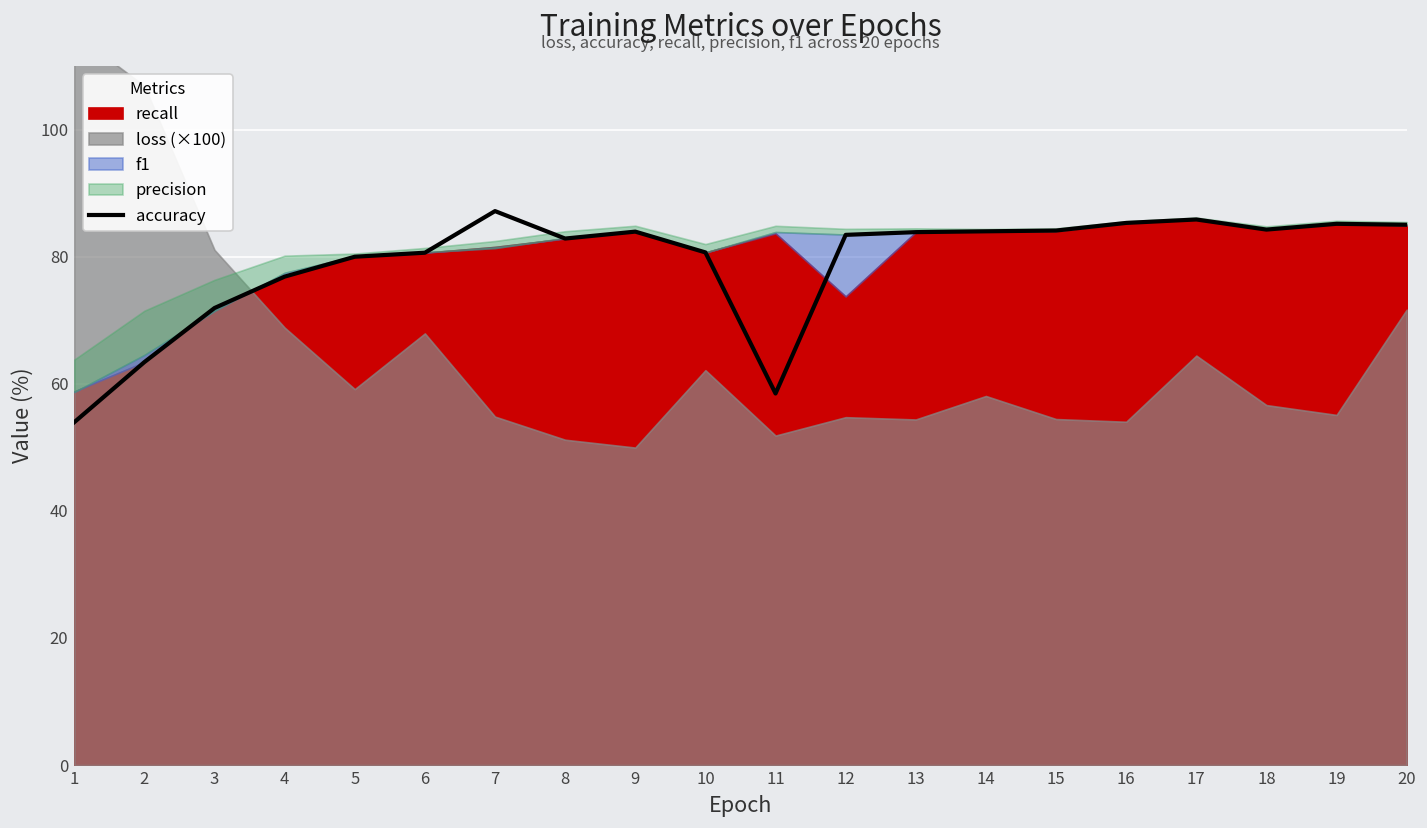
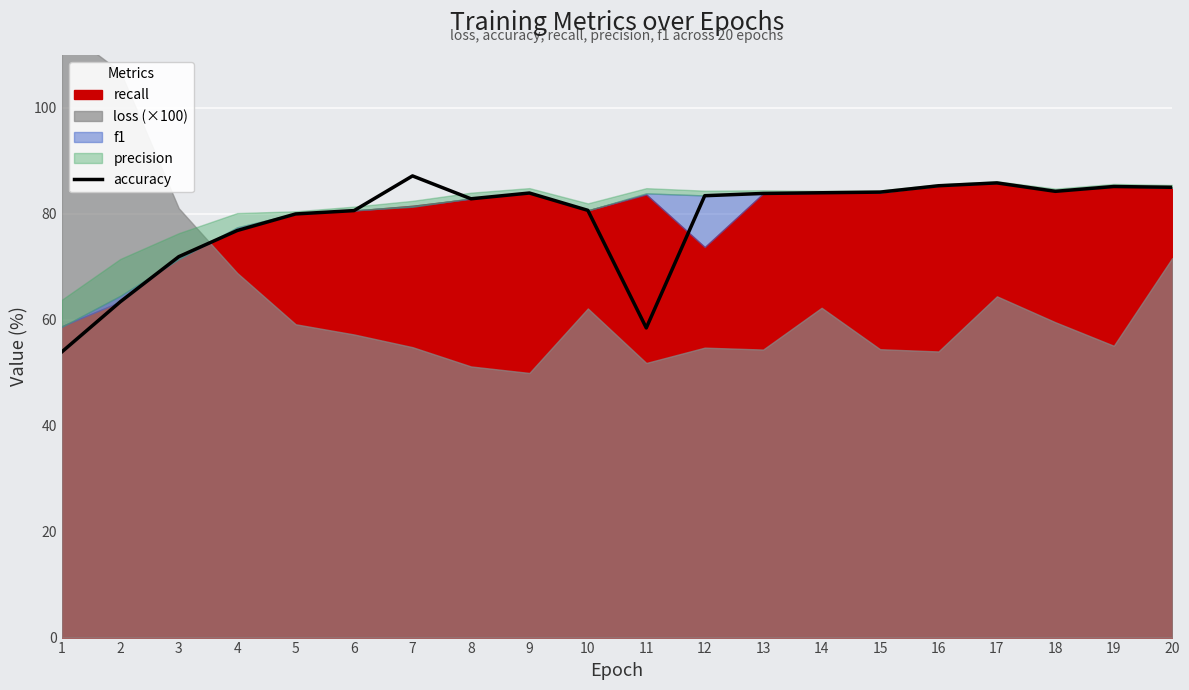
  {
    "accuracy": {
      "1": 54,
      "7": 87,
      "11": 58
    },
    "recall": {
      "12": 74
    },
    "loss (×100)": {
      "3": 81,
      "4": 69,
      "5": 59,
-     "6": 68,
+     "6": 57,
      "7": 55,
      "8": 51,
      "9": 50,
      "10": 62,
      "11": 52,
      "12": 55,
      "13": 54,
-     "14": 58,
+     "14": 62,
      "15": 54,
      "16": 54,
      "17": 64,
-     "18": 57,
+     "18": 60,
      "19": 55,
      "20": 72
    },
    "f1": {
      "2": 1,
      "4": 1
    },
    "precision": {
      "2": 7,
      "4": 3,
      "6": 1,
      "8": 1,
      "9": 1,
      "11": 1,
      "12": 1,
      "13": 0
    }
  }
